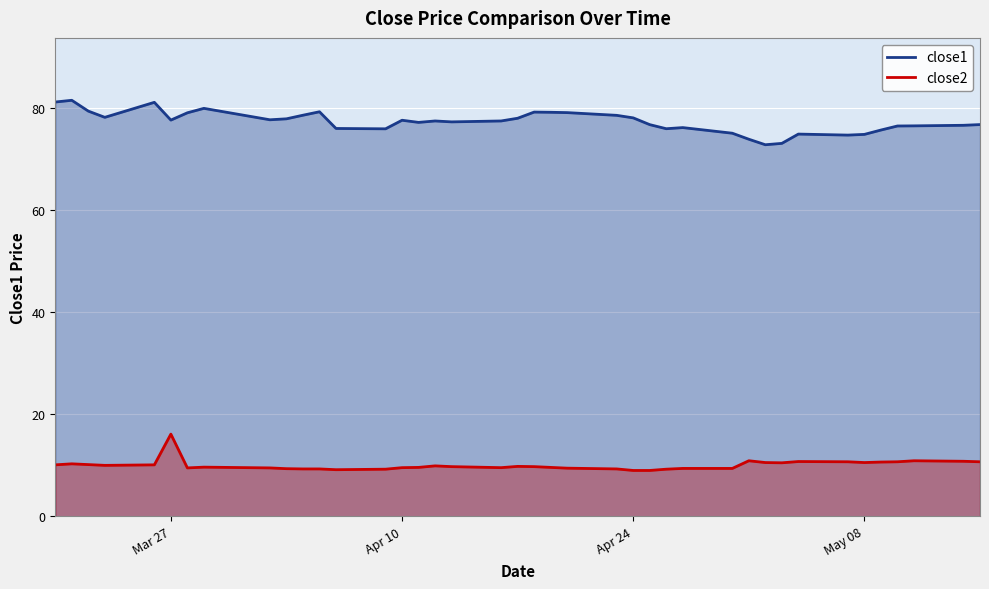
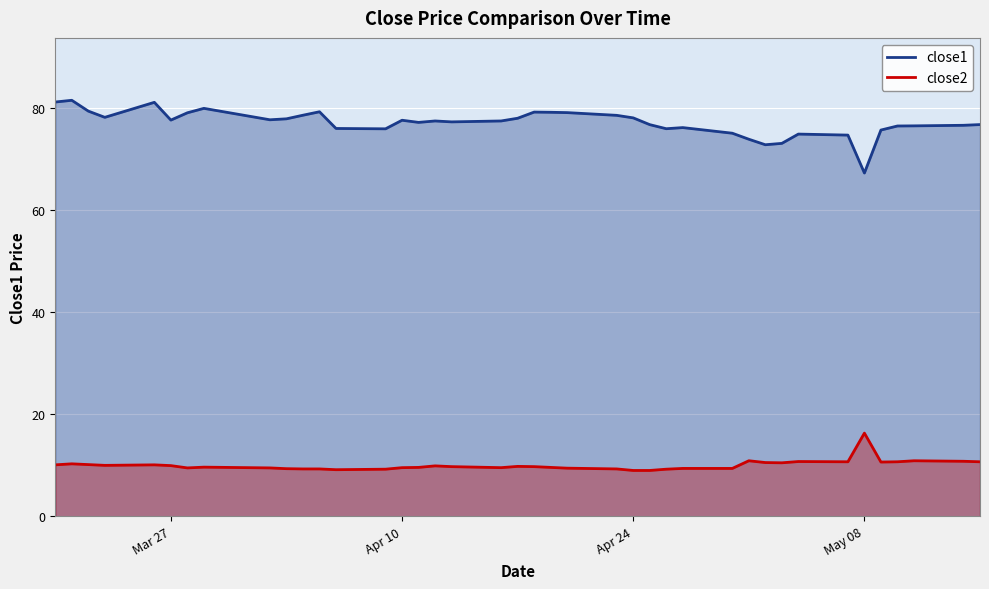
  {
    "close1": {
      "Mar 27": 78,
      "Apr 10": 78,
      "Apr 24": 78,
-     "May 08": 75
+     "May 08": 67
    },
    "close2": {
-     "Mar 27": 16,
+     "Mar 27": 10,
      "Apr 10": 10,
      "Apr 24": 9,
-     "May 08": 11
+     "May 08": 16
    }
  }
